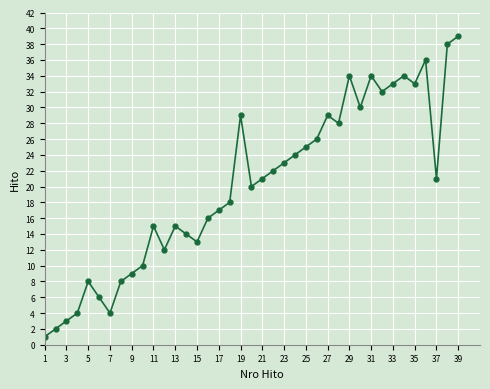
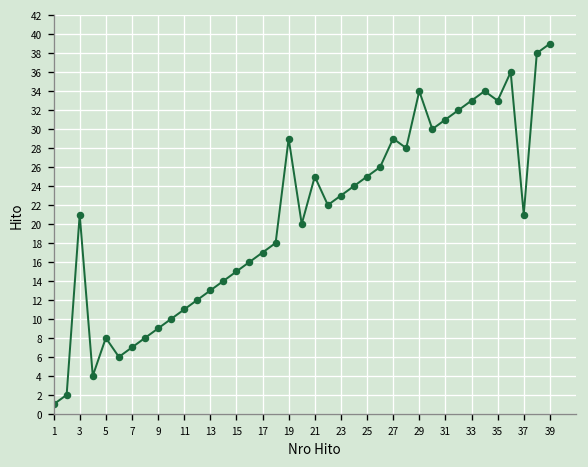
  {
    "1": 1,
-   "3": 3,
+   "3": 21,
    "5": 8,
-   "7": 4,
+   "7": 7,
    "9": 9,
-   "11": 15,
-   "13": 15,
-   "15": 13,
+   "11": 11,
+   "13": 13,
+   "15": 15,
    "17": 17,
    "19": 29,
-   "21": 21,
+   "21": 25,
    "23": 23,
    "25": 25,
    "27": 29,
    "29": 34,
-   "31": 34,
+   "31": 31,
    "33": 33,
    "35": 33,
    "37": 21,
    "39": 39
  }
